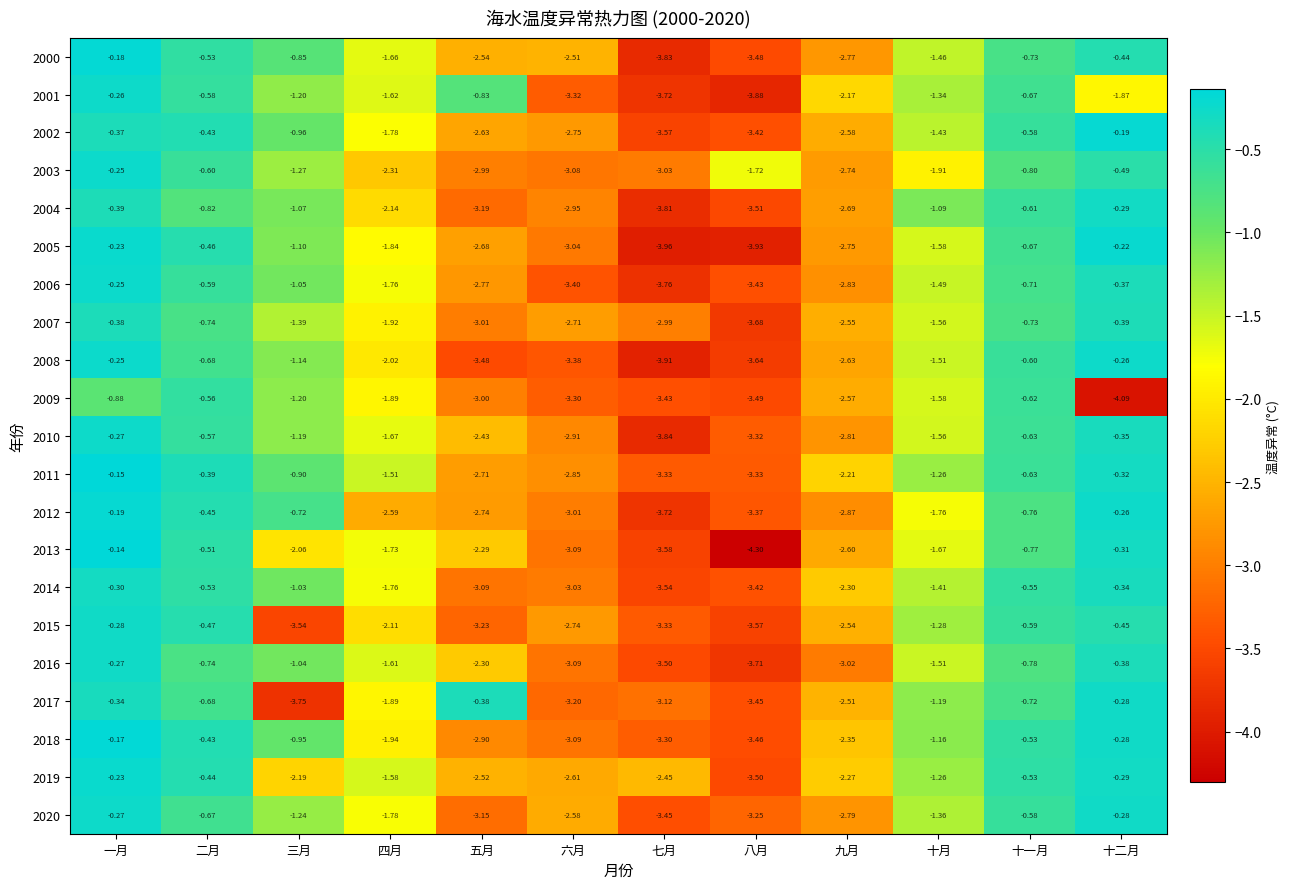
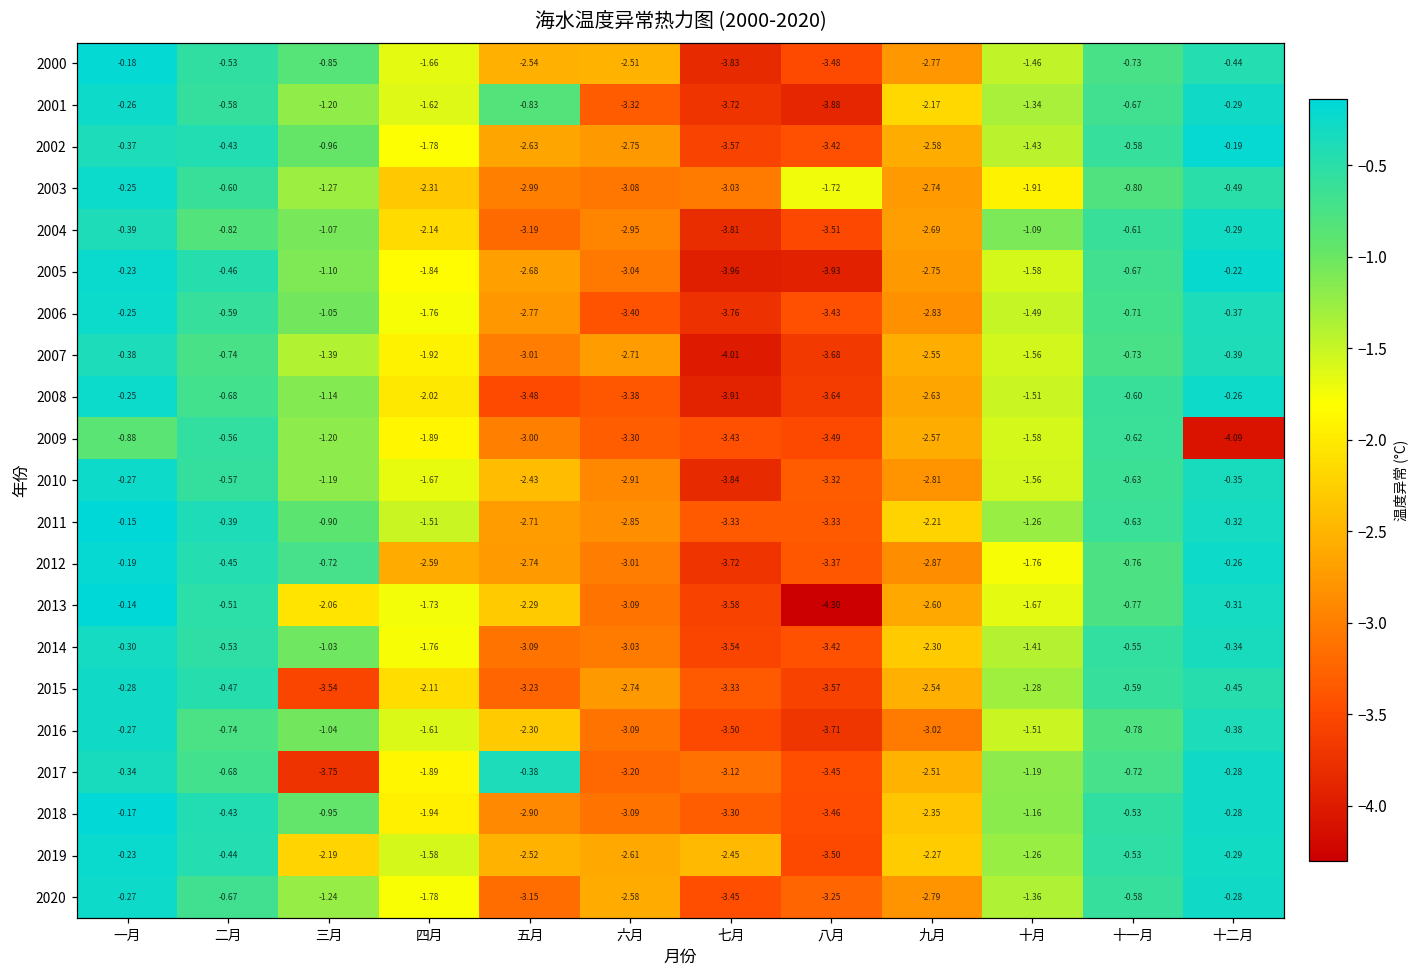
  {
    "2001": {
      "一月": -0.26,
      "二月": -0.58,
      "三月": -1.20,
      "四月": -1.62,
      "五月": -0.83,
      "六月": -3.32,
      "七月": -3.72,
      "八月": -3.88,
      "九月": -2.17,
      "十月": -1.34,
      "十一月": -0.67,
-     "十二月": -1.87
+     "十二月": -0.29
    },
    "2007": {
      "一月": -0.38,
      "二月": -0.74,
      "三月": -1.39,
      "四月": -1.92,
      "五月": -3.01,
      "六月": -2.71,
-     "七月": -2.99,
+     "七月": -4.01,
      "八月": -3.68,
      "九月": -2.55,
      "十月": -1.56,
      "十一月": -0.73,
      "十二月": -0.39
    }
  }
